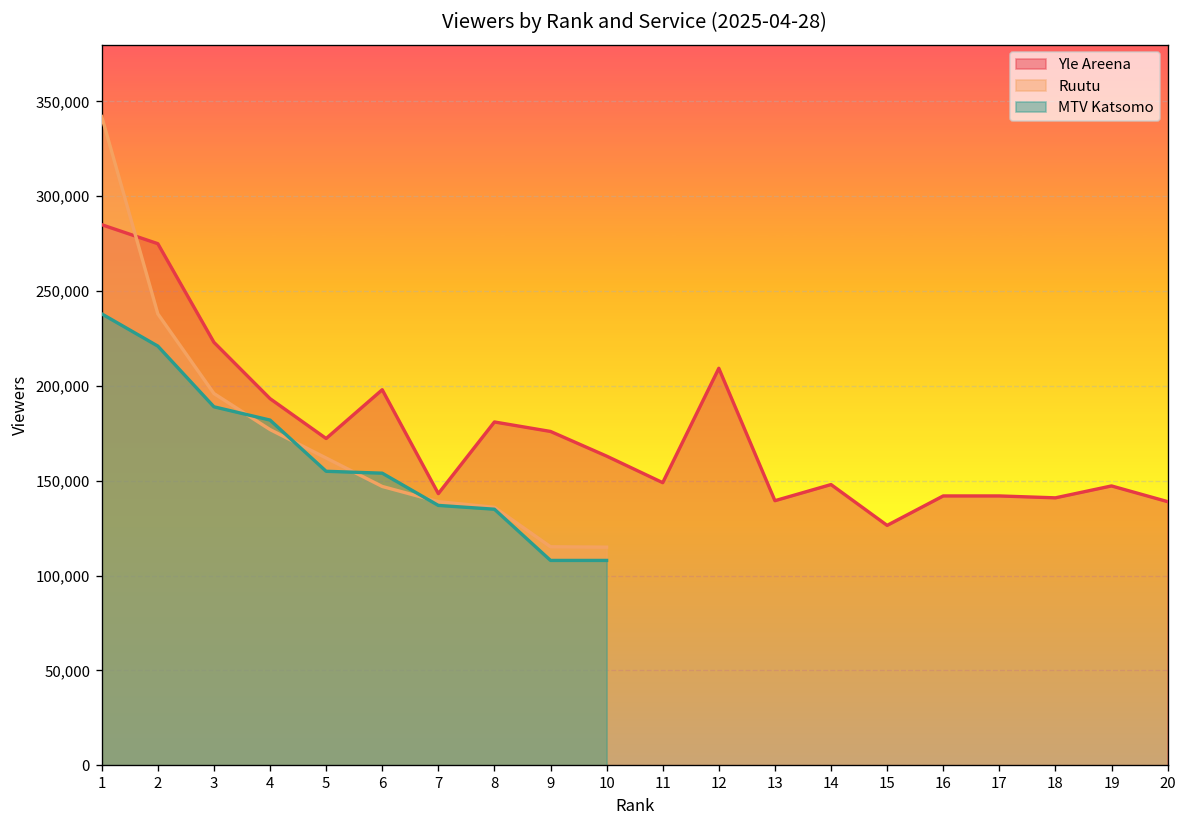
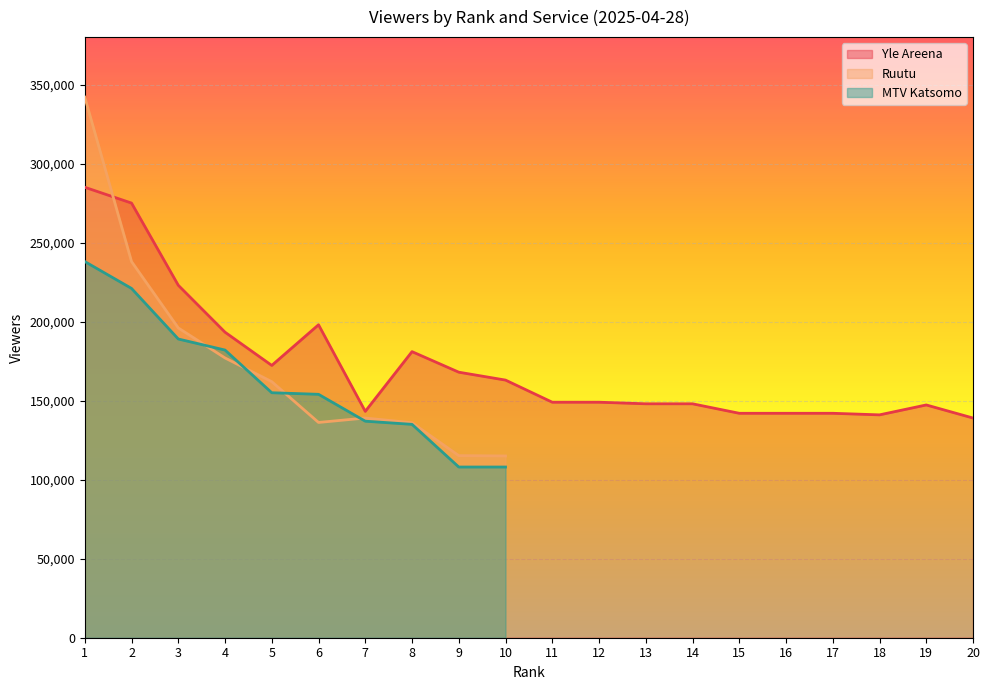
  {
    "Yle Areena": {
      "1": "285,000",
      "2": "275,000",
      "3": "223,000",
      "4": "193,000",
      "5": "172,000",
      "6": "198,000",
      "7": "143,000",
      "8": "181,000",
-     "9": "176,000",
+     "9": "168,000",
      "10": "163,000",
      "11": "149,000",
-     "12": "209,000",
-     "13": "139,000",
+     "12": "149,000",
+     "13": "148,000",
      "14": "148,000",
-     "15": "126,000",
+     "15": "142,000",
      "16": "142,000",
      "17": "142,000",
      "18": "141,000",
      "19": "147,000",
      "20": "139,000"
    },
    "Ruutu": {
      "1": "342,000",
      "2": "238,000",
      "3": "196,000",
      "4": "177,000",
      "5": "162,000",
-     "6": "147,000",
+     "6": "136,000",
      "7": "139,000",
      "9": "115,000",
      "10": "115,000"
    },
    "MTV Katsomo": {
      "1": "238,000",
      "2": "221,000",
      "3": "189,000",
      "4": "182,000",
      "5": "155,000",
      "6": "154,000",
      "7": "137,000",
      "9": "108,000",
      "10": "108,000"
    }
  }
